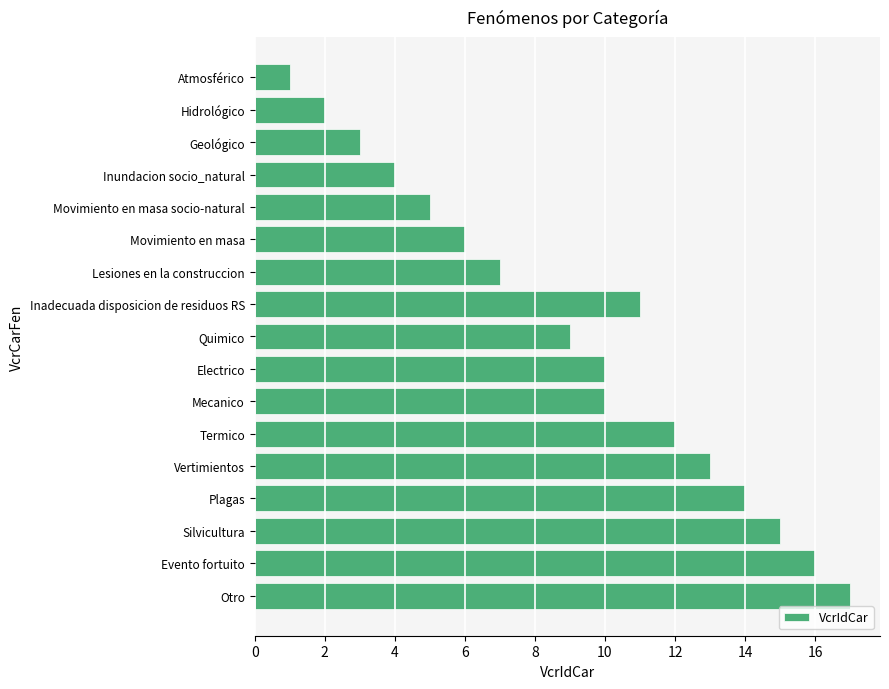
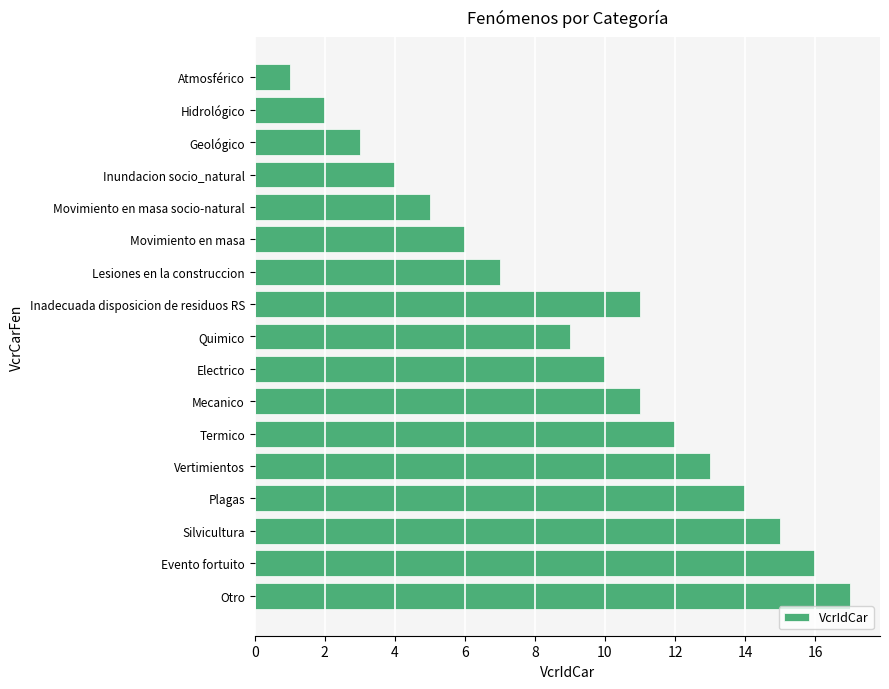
  {
    "Atmosférico": 1.0,
    "Hidrológico": 2.0,
    "Geológico": 3.0,
    "Inundacion socio_natural": 4.0,
    "Movimiento en masa socio-natural": 5.0,
    "Movimiento en masa": 6.0,
    "Lesiones en la construccion": 7.0,
    "Inadecuada disposicion de residuos RS": 11.0,
    "Quimico": 9.0,
    "Electrico": 10.0,
-   "Mecanico": 10.0,
+   "Mecanico": 11.0,
    "Termico": 12.0,
    "Vertimientos": 13.0,
    "Plagas": 14.0,
    "Silvicultura": 15.0,
    "Evento fortuito": 16.0,
    "Otro": 17.0
  }
